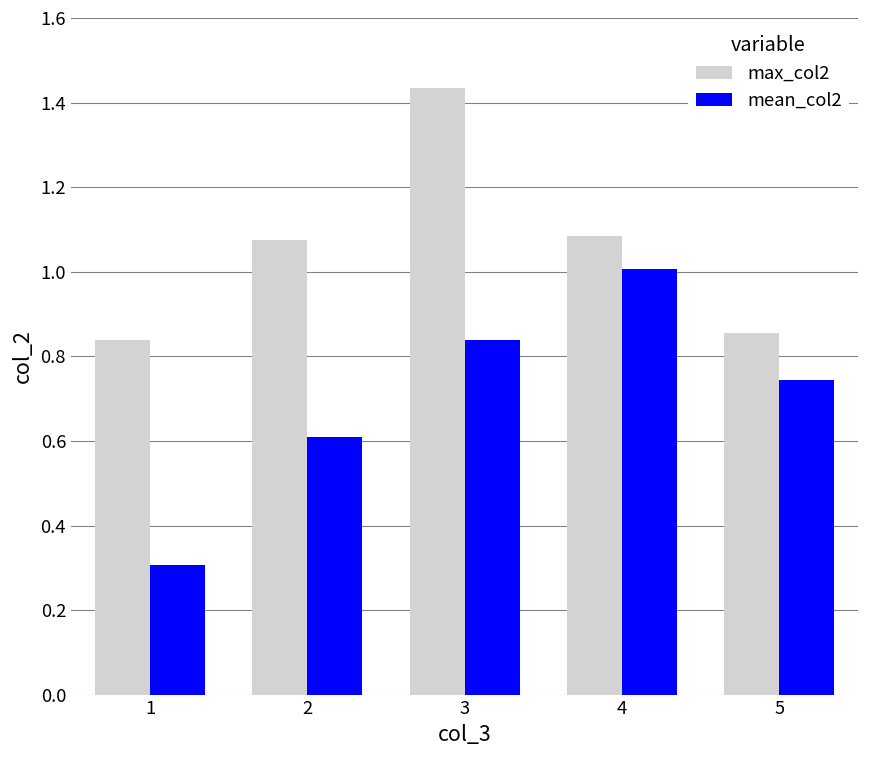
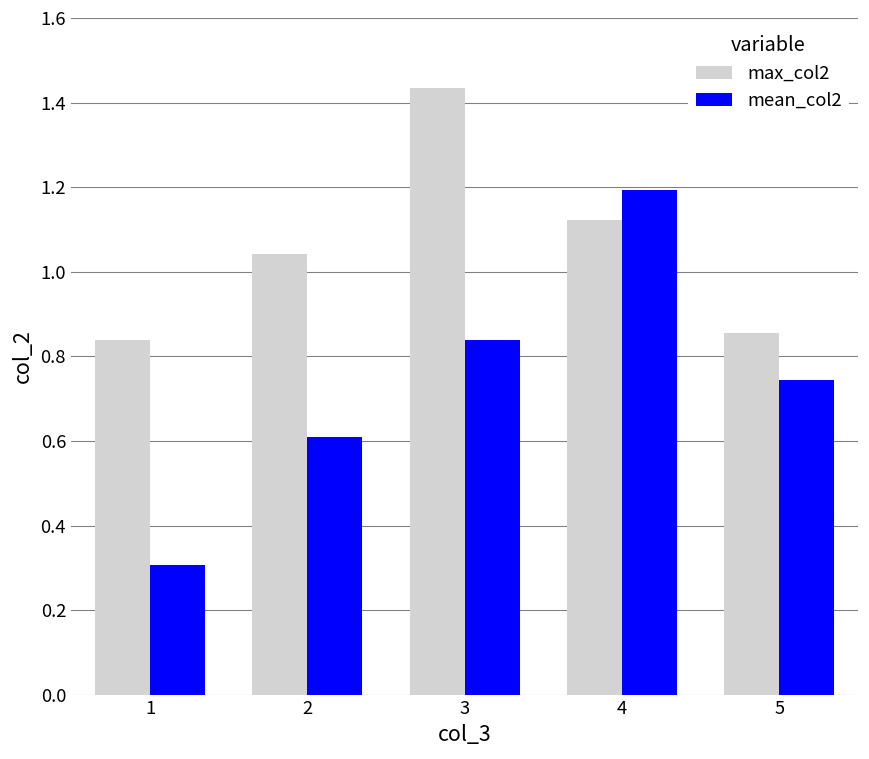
  {
    "max_col2": {
      "1": 0.84,
-     "2": 1.08,
+     "2": 1.04,
      "3": 1.43,
-     "4": 1.09,
+     "4": 1.12,
      "5": 0.85
    },
    "mean_col2": {
      "1": 0.31,
      "2": 0.61,
      "3": 0.84,
-     "4": 1.01,
+     "4": 1.19,
      "5": 0.74
    }
  }
